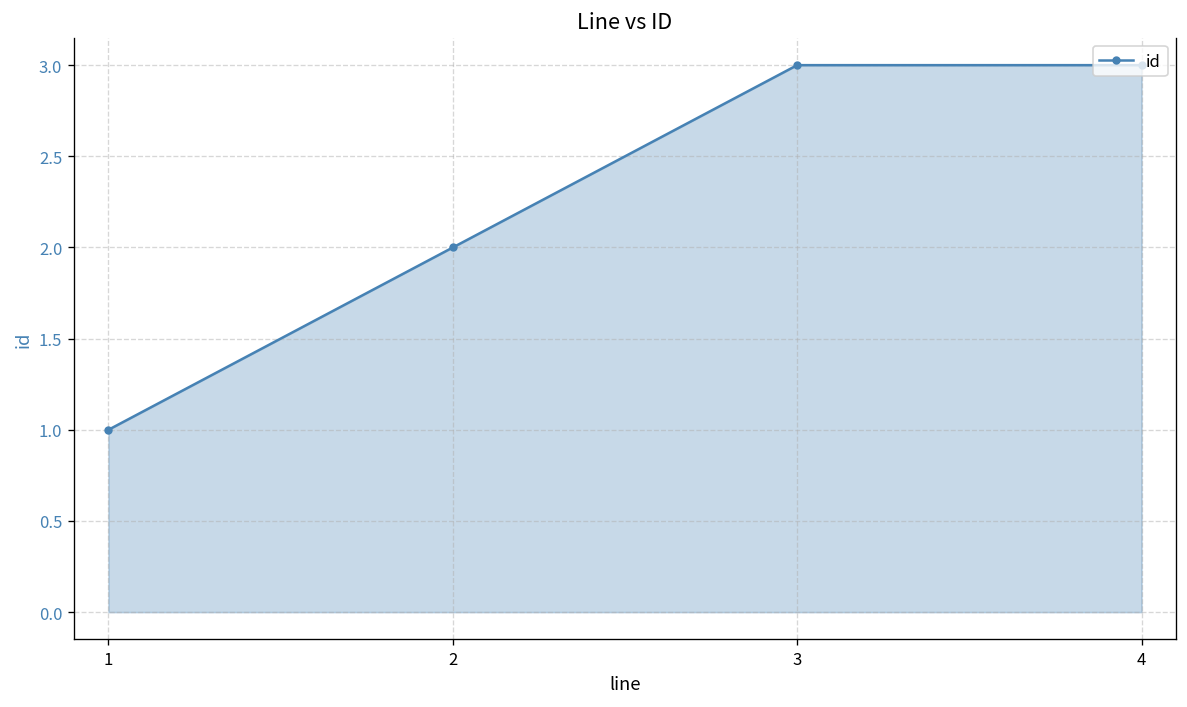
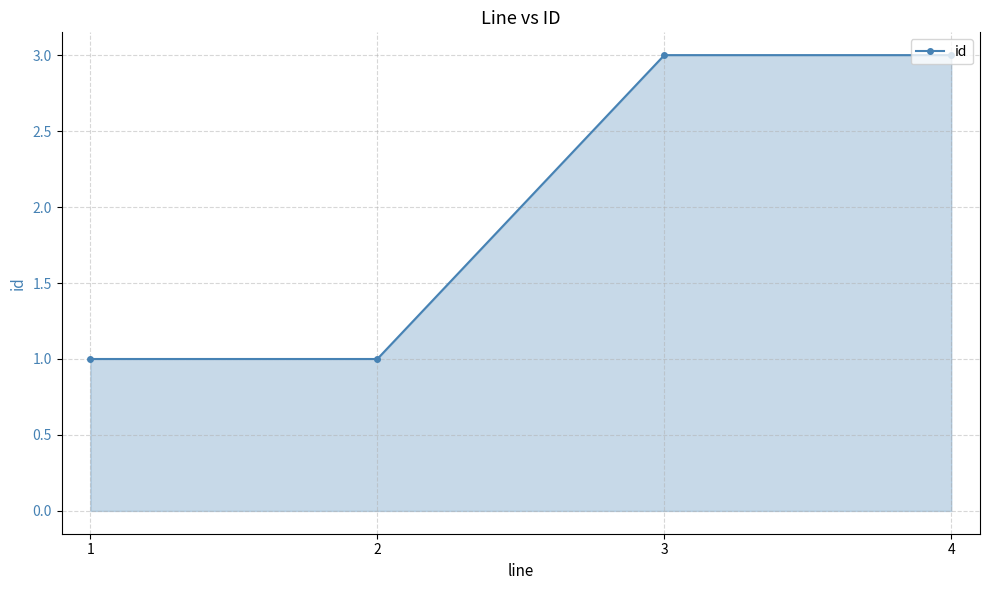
  {
    "1": 1,
-   "2": 2,
+   "2": 1,
    "3": 3
  }
